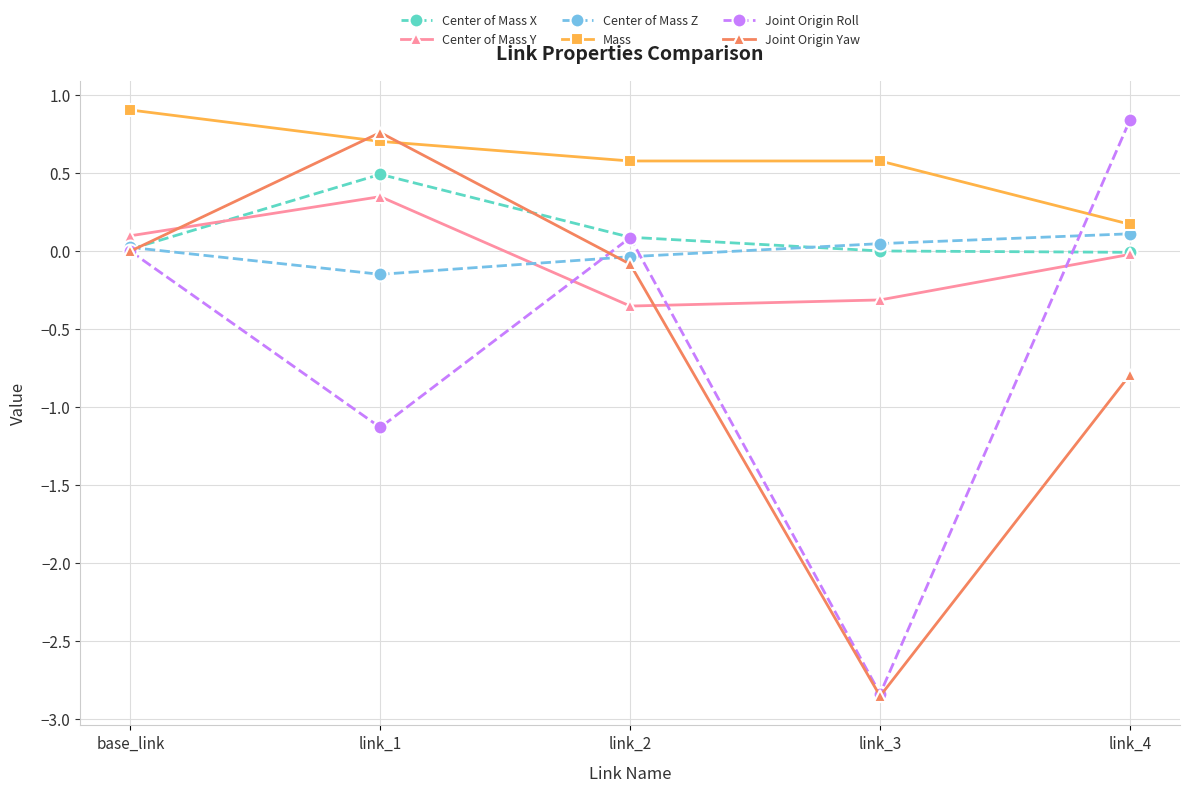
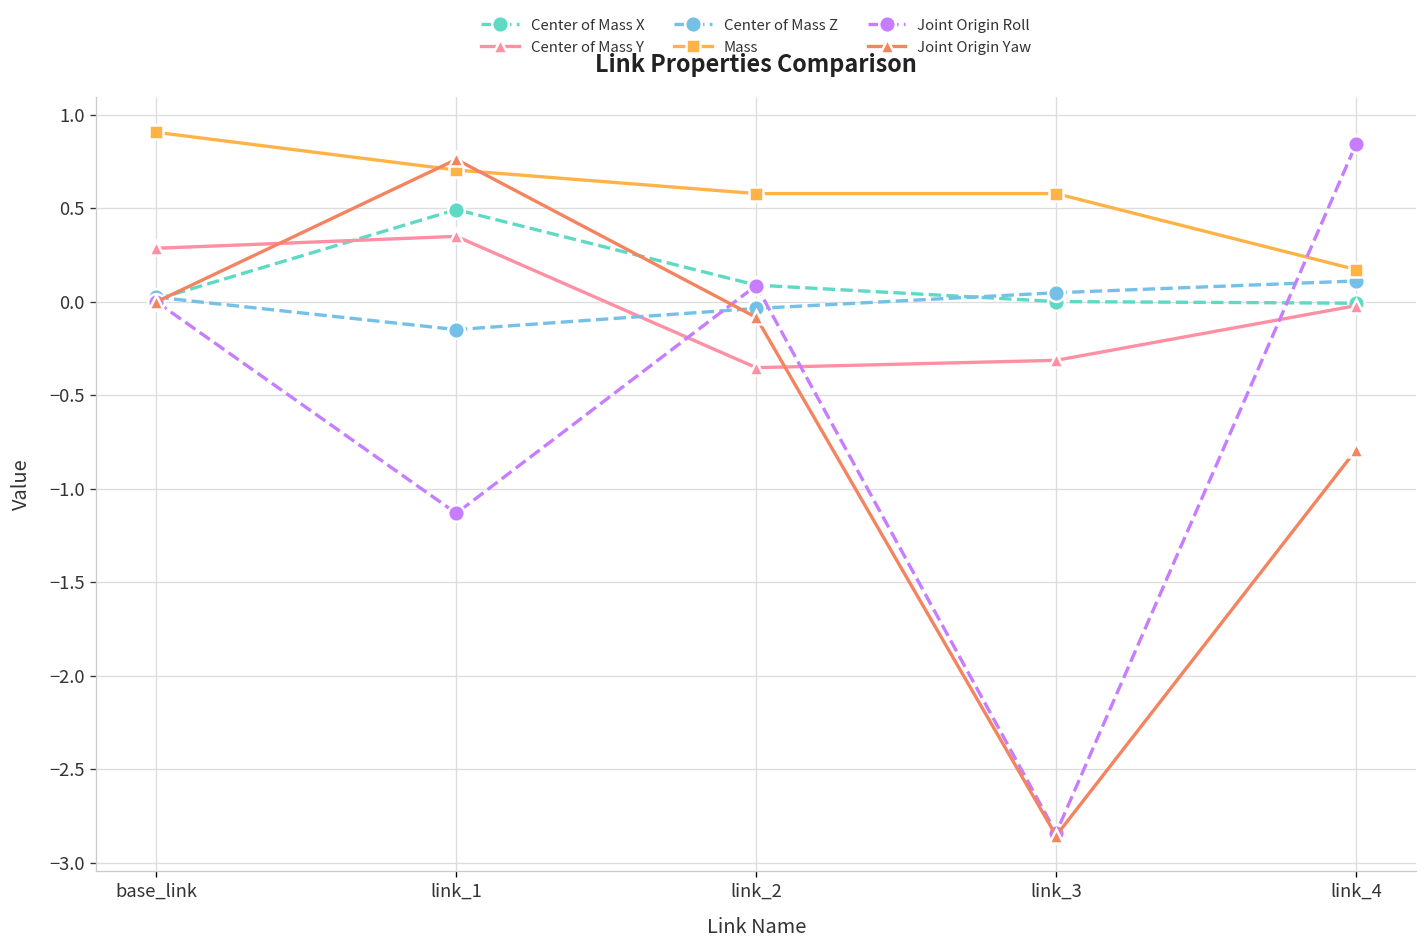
  {
    "Center of Mass Y": {
-     "base_link": 0.10,
+     "base_link": 0.29,
      "link_1": 0.35,
      "link_2": -0.35,
      "link_3": -0.31
    },
    "Joint Origin Roll": {
      "link_1": -1.13,
      "link_4": 0.84
    }
  }
